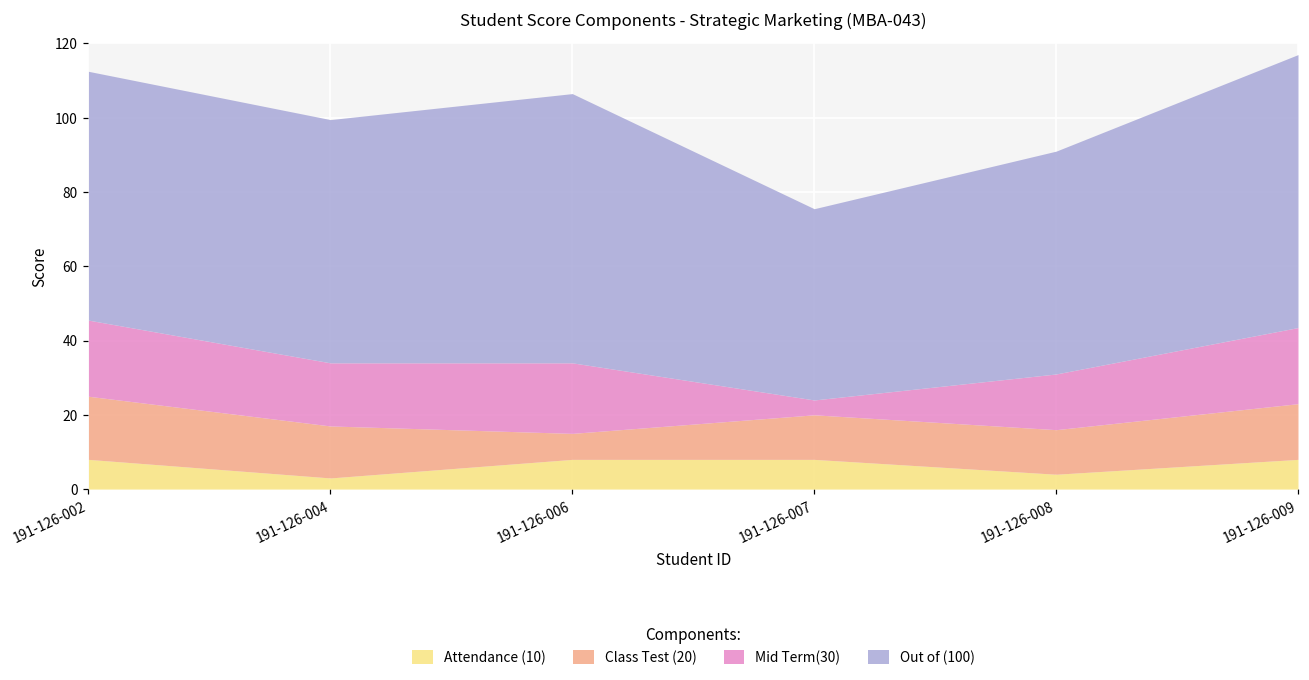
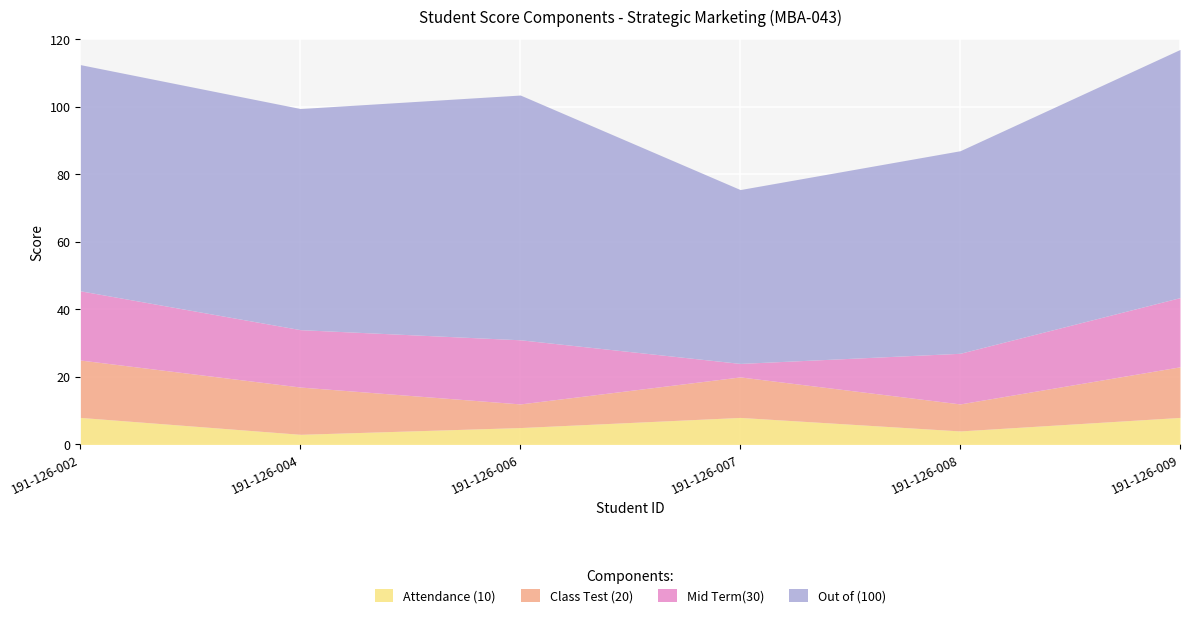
  {
    "Attendance (10)": {
      "191-126-002": 8,
      "191-126-004": 3,
-     "191-126-006": 8,
+     "191-126-006": 5,
      "191-126-007": 8,
      "191-126-008": 4,
      "191-126-009": 8
    },
    "Class Test (20)": {
      "191-126-002": 17,
      "191-126-004": 14,
      "191-126-006": 7,
      "191-126-007": 12,
-     "191-126-008": 12,
+     "191-126-008": 8,
      "191-126-009": 15
    },
    "Mid Term(30)": {
      "191-126-002": 21,
      "191-126-004": 17,
      "191-126-006": 19,
      "191-126-007": 4,
      "191-126-008": 15,
      "191-126-009": 21
    },
    "Out of (100)": {
      "191-126-002": 67,
      "191-126-004": 66,
      "191-126-006": 73,
      "191-126-007": 52,
      "191-126-008": 60,
      "191-126-009": 74
    }
  }
